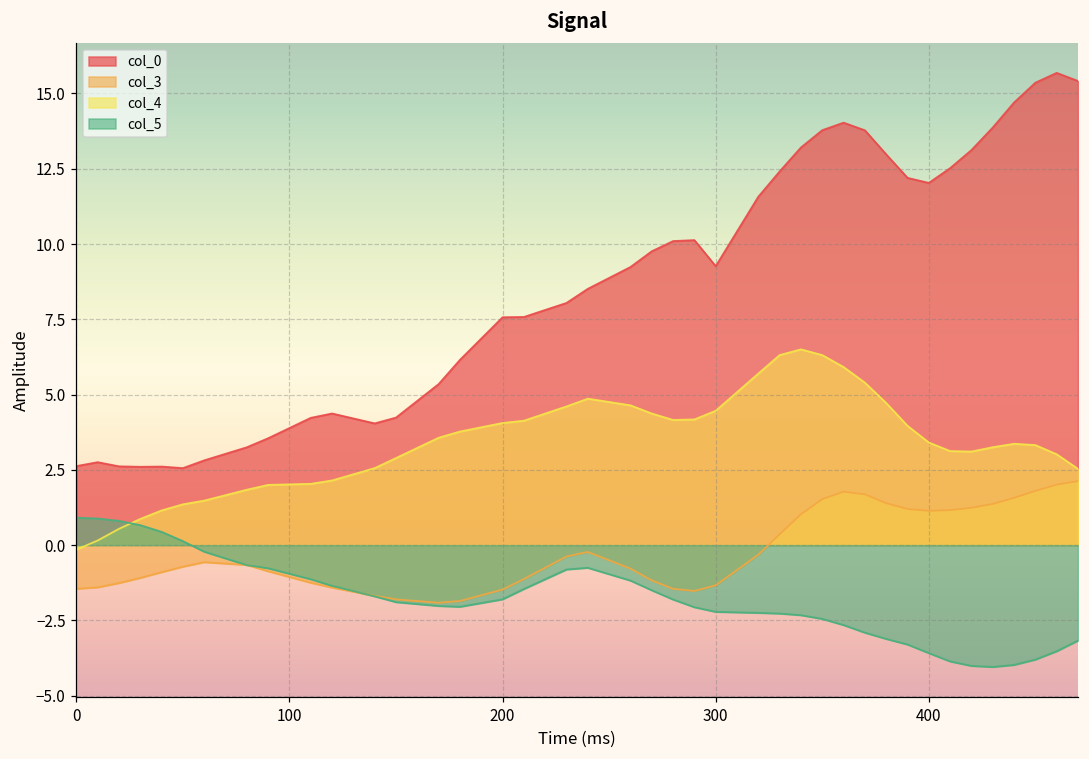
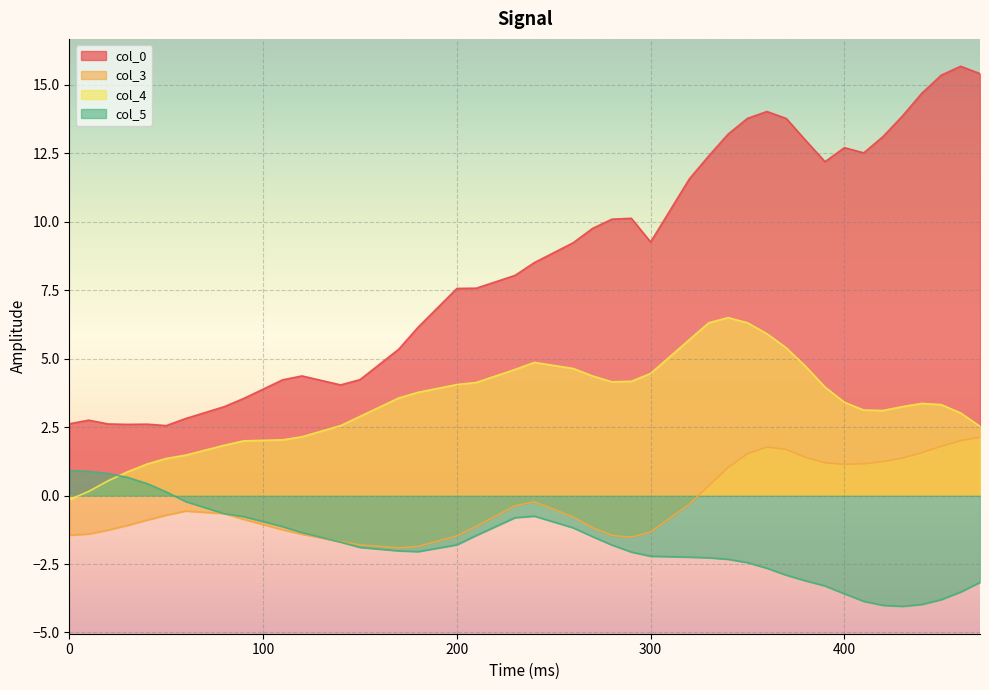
  {
    "col_0": {
      "0": 2.6,
      "200": 7.6,
      "300": 9.3,
-     "400": 12.0
+     "400": 12.7
    }
  }
